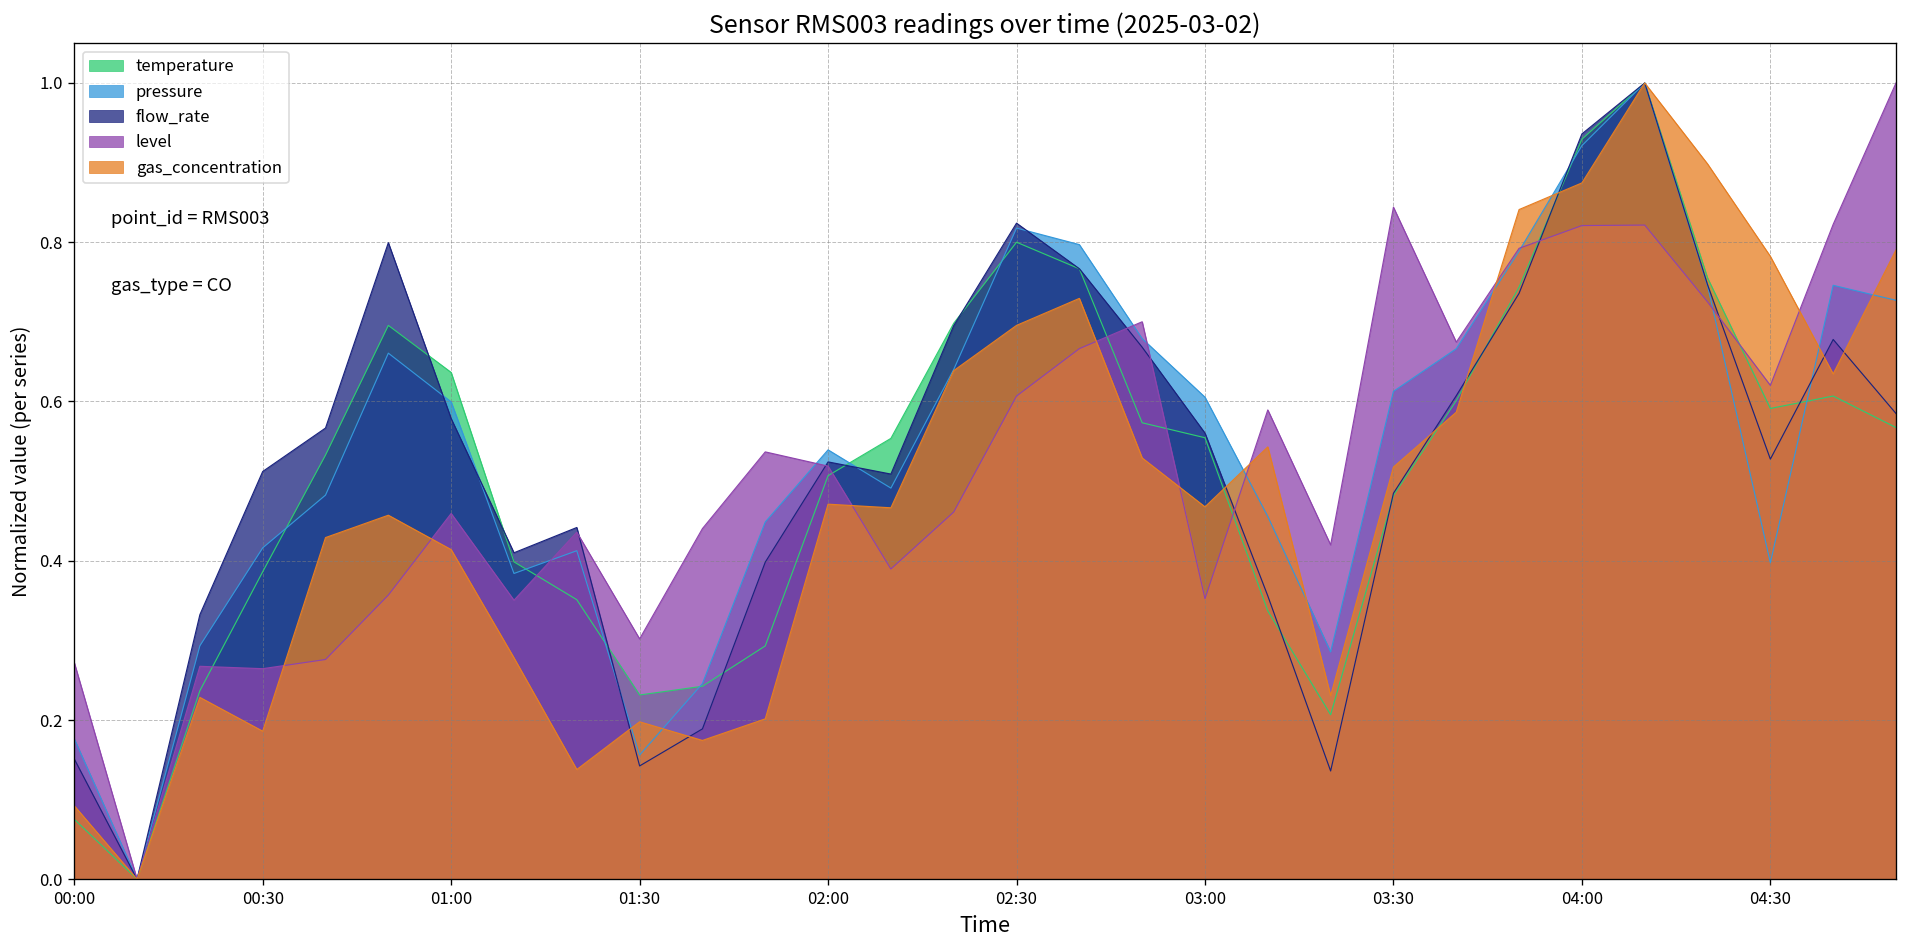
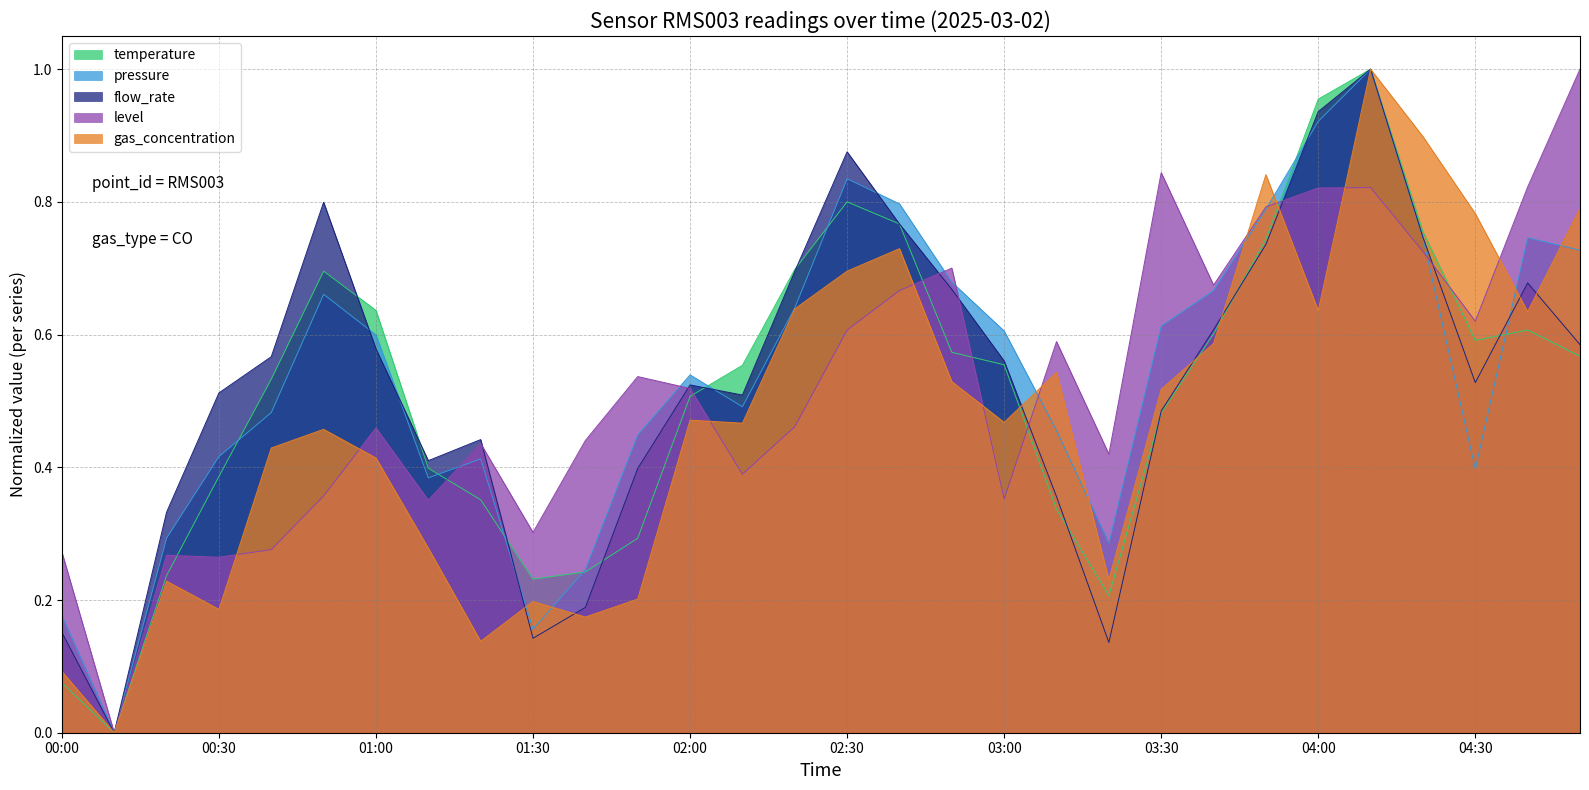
  {
    "temperature": {
      "00:00": 0.08,
      "00:30": 0.39,
      "01:00": 0.64,
      "01:30": 0.23,
      "02:00": 0.51,
      "02:30": 0.80,
      "03:00": 0.55,
-     "04:00": 0.93,
+     "04:00": 0.95,
      "04:30": 0.59
    },
    "pressure": {
      "00:00": 0.18,
      "00:30": 0.42,
      "01:00": 0.60,
      "01:30": 0.16,
      "02:00": 0.54,
-     "02:30": 0.82,
+     "02:30": 0.83,
      "03:00": 0.61,
      "03:30": 0.61,
      "04:00": 0.92,
      "04:30": 0.40
    },
    "flow_rate": {
      "00:00": 0.15,
      "00:30": 0.51,
      "01:00": 0.58,
      "01:30": 0.14,
      "02:00": 0.52,
-     "02:30": 0.82,
+     "02:30": 0.88,
      "03:00": 0.56,
      "04:00": 0.94,
      "04:30": 0.53
    },
    "level": {
      "00:00": 0.27,
      "00:30": 0.26,
      "01:00": 0.46,
      "01:30": 0.30,
      "02:00": 0.52,
      "02:30": 0.61,
      "03:00": 0.35,
      "03:30": 0.84,
      "04:00": 0.82,
      "04:30": 0.62
    },
    "gas_concentration": {
      "00:00": 0.09,
      "00:30": 0.19,
      "01:00": 0.41,
      "01:30": 0.20,
      "02:00": 0.47,
      "02:30": 0.70,
      "03:00": 0.47,
      "03:30": 0.52,
-     "04:00": 0.87,
+     "04:00": 0.64,
      "04:30": 0.78
    }
  }
